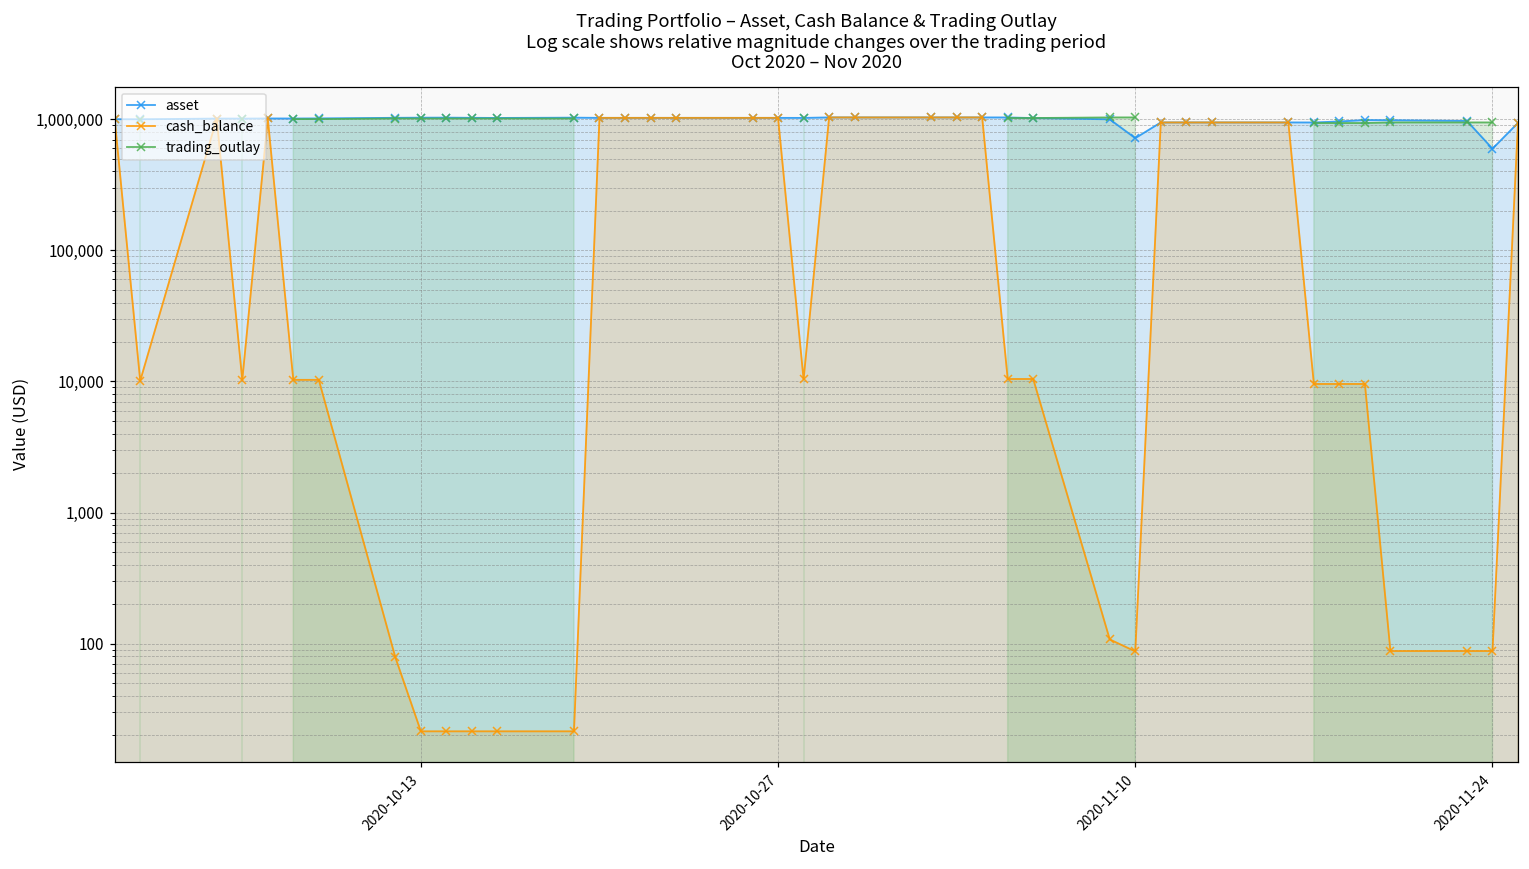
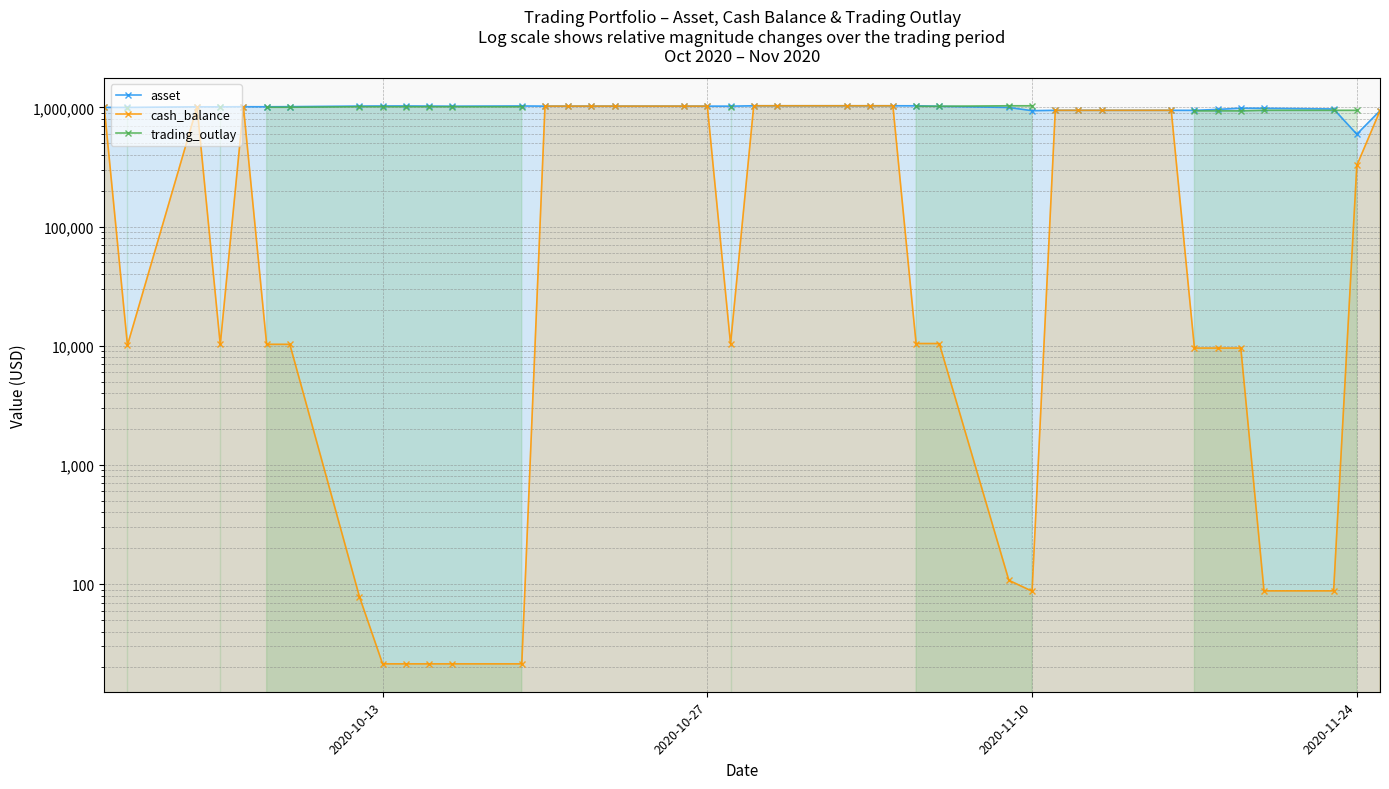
  {
    "asset": {
-     "2020-11-10": "700,000",
+     "2020-11-10": "900,000",
      "2020-11-24": "600,000"
    },
    "cash_balance": {
      "2020-10-13": "21",
      "2020-11-10": "90",
-     "2020-11-24": "90"
+     "2020-11-24": "330,000"
    },
    "trading_outlay": {
      "2020-11-10": "1,000,000",
      "2020-11-24": "900,000"
    }
  }
